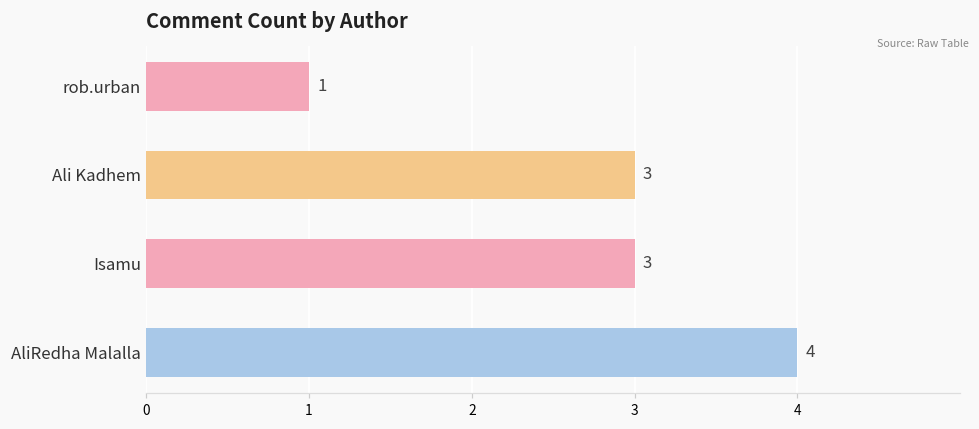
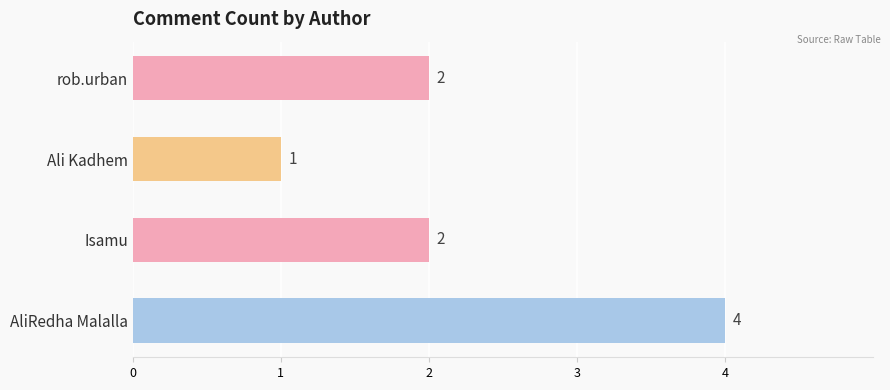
  {
-   "rob.urban": 1,
-   "Ali Kadhem": 3,
-   "Isamu": 3,
+   "rob.urban": 2,
+   "Ali Kadhem": 1,
+   "Isamu": 2,
    "AliRedha Malalla": 4
  }
